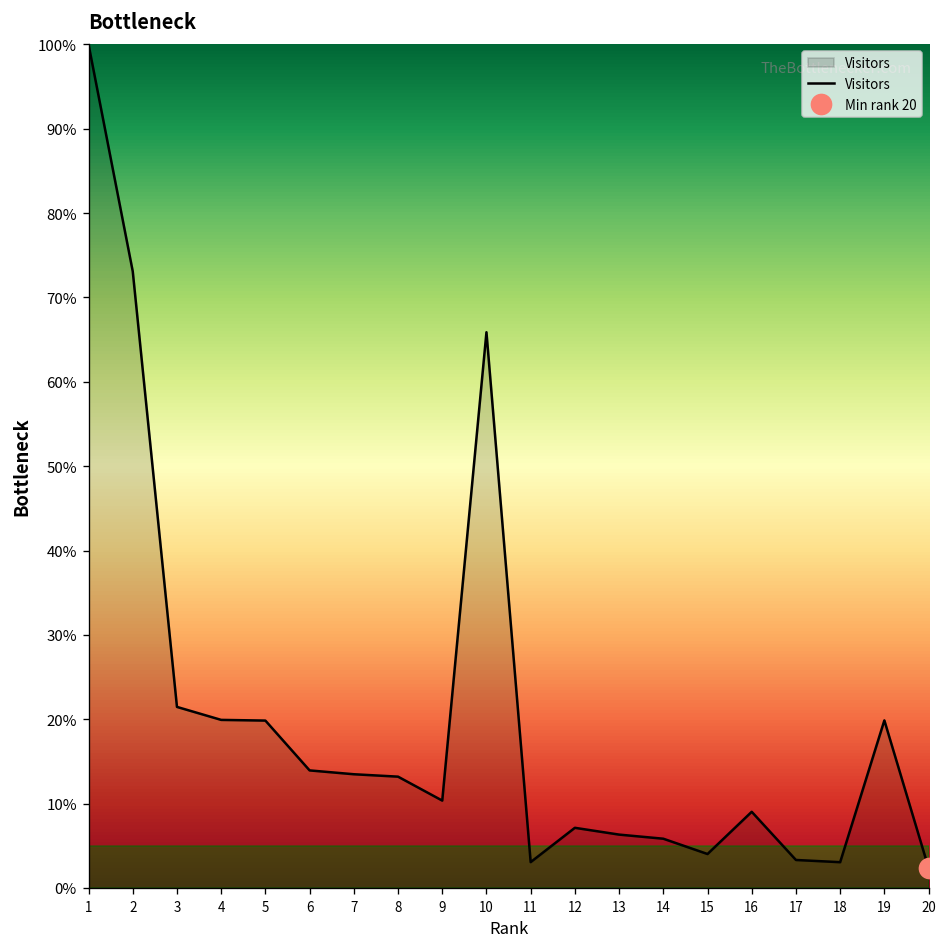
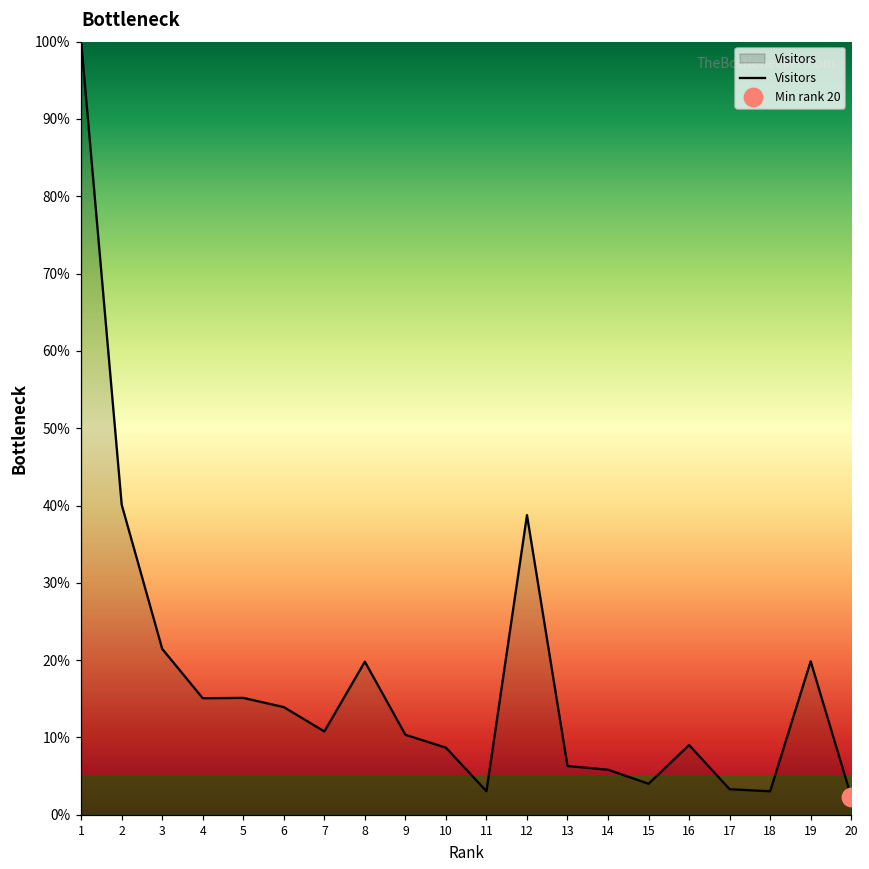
  {
    "Visitors": {
      "1": "100%",
-     "2": "73%",
+     "2": "40%",
      "3": "21%",
-     "4": "20%",
-     "5": "20%",
+     "4": "15%",
+     "5": "15%",
      "6": "14%",
-     "7": "13%",
-     "8": "13%",
+     "7": "11%",
+     "8": "20%",
      "9": "10%",
-     "10": "66%",
-     "12": "7%",
+     "10": "9%",
+     "12": "39%",
      "13": "6%",
      "14": "6%",
      "16": "9%",
      "19": "20%"
    }
  }
